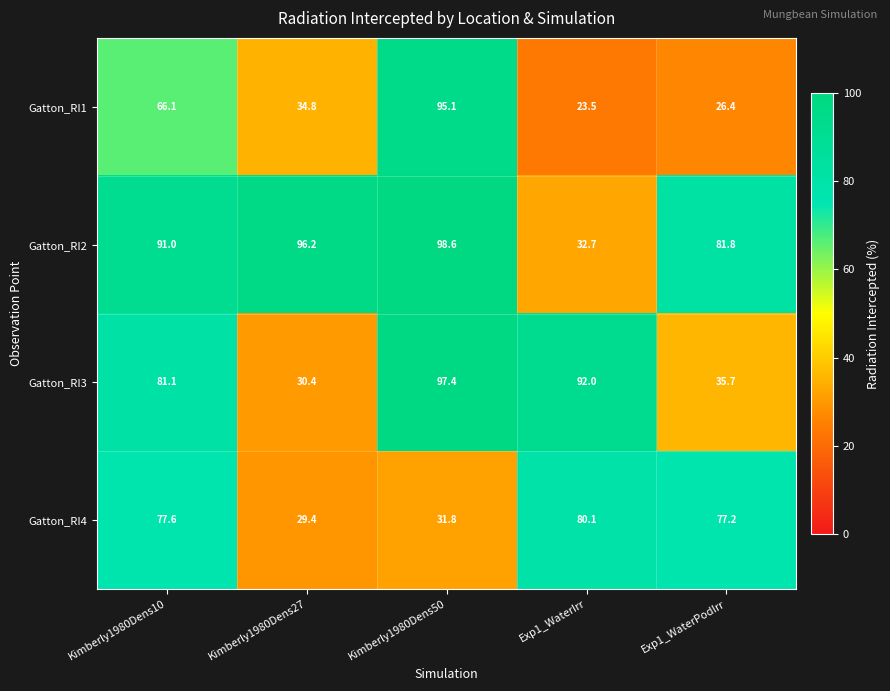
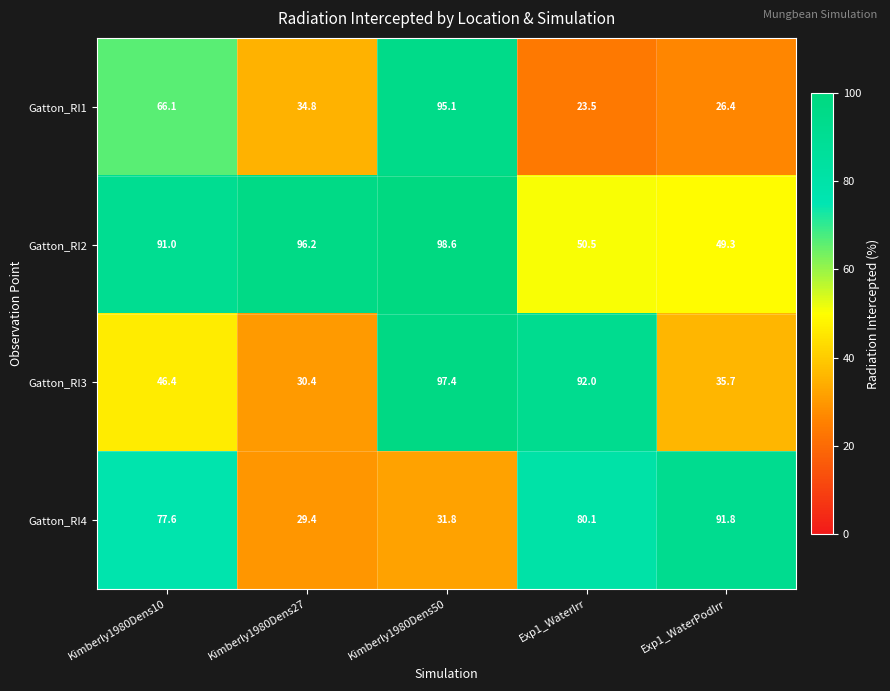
  {
    "Gatton_RI1": {
      "Kimberly1980Dens10": 66.1,
      "Kimberly1980Dens27": 34.8,
      "Kimberly1980Dens50": 95.1,
      "Exp1_WaterIrr": 23.5,
      "Exp1_WaterPodIrr": 26.4
    },
    "Gatton_RI2": {
      "Kimberly1980Dens10": 91.0,
      "Kimberly1980Dens27": 96.2,
      "Kimberly1980Dens50": 98.6,
-     "Exp1_WaterIrr": 32.7,
-     "Exp1_WaterPodIrr": 81.8
+     "Exp1_WaterIrr": 50.5,
+     "Exp1_WaterPodIrr": 49.3
    },
    "Gatton_RI3": {
-     "Kimberly1980Dens10": 81.1,
+     "Kimberly1980Dens10": 46.4,
      "Kimberly1980Dens27": 30.4,
      "Kimberly1980Dens50": 97.4,
      "Exp1_WaterIrr": 92.0,
      "Exp1_WaterPodIrr": 35.7
    },
    "Gatton_RI4": {
      "Kimberly1980Dens10": 77.6,
      "Kimberly1980Dens27": 29.4,
      "Kimberly1980Dens50": 31.8,
      "Exp1_WaterIrr": 80.1,
-     "Exp1_WaterPodIrr": 77.2
+     "Exp1_WaterPodIrr": 91.8
    }
  }
